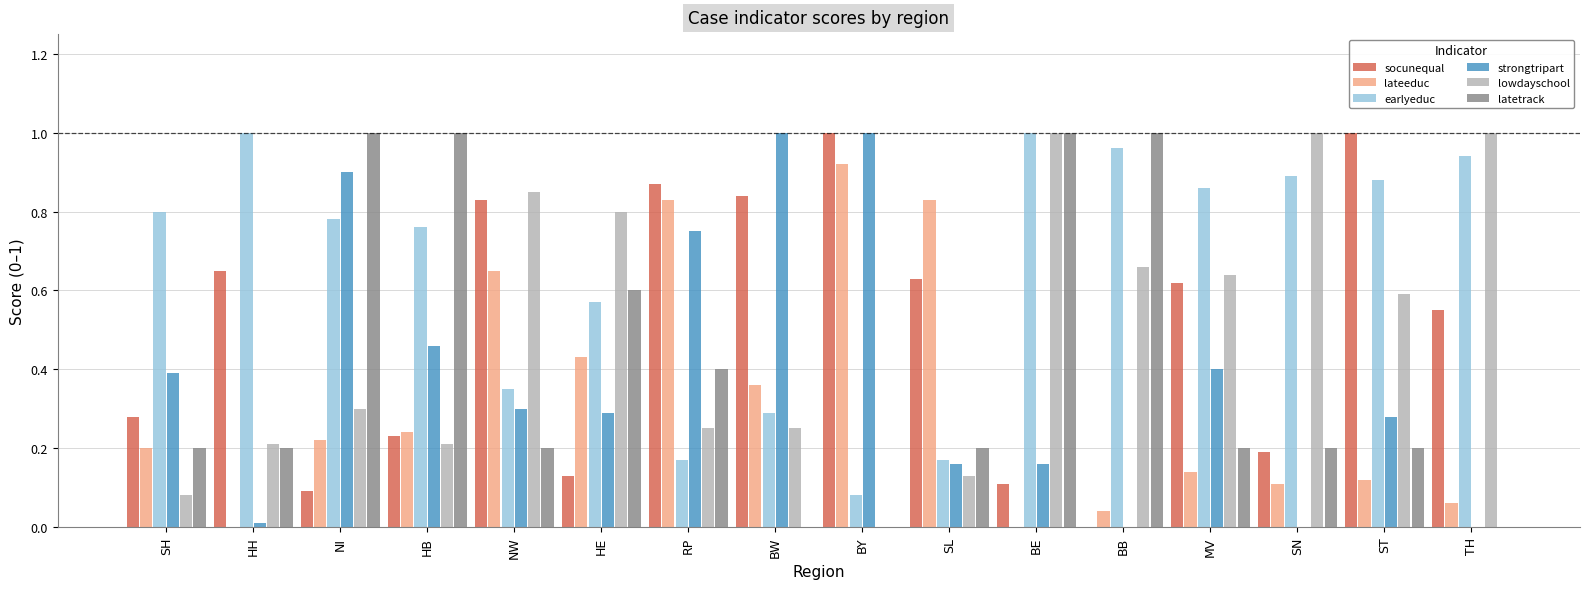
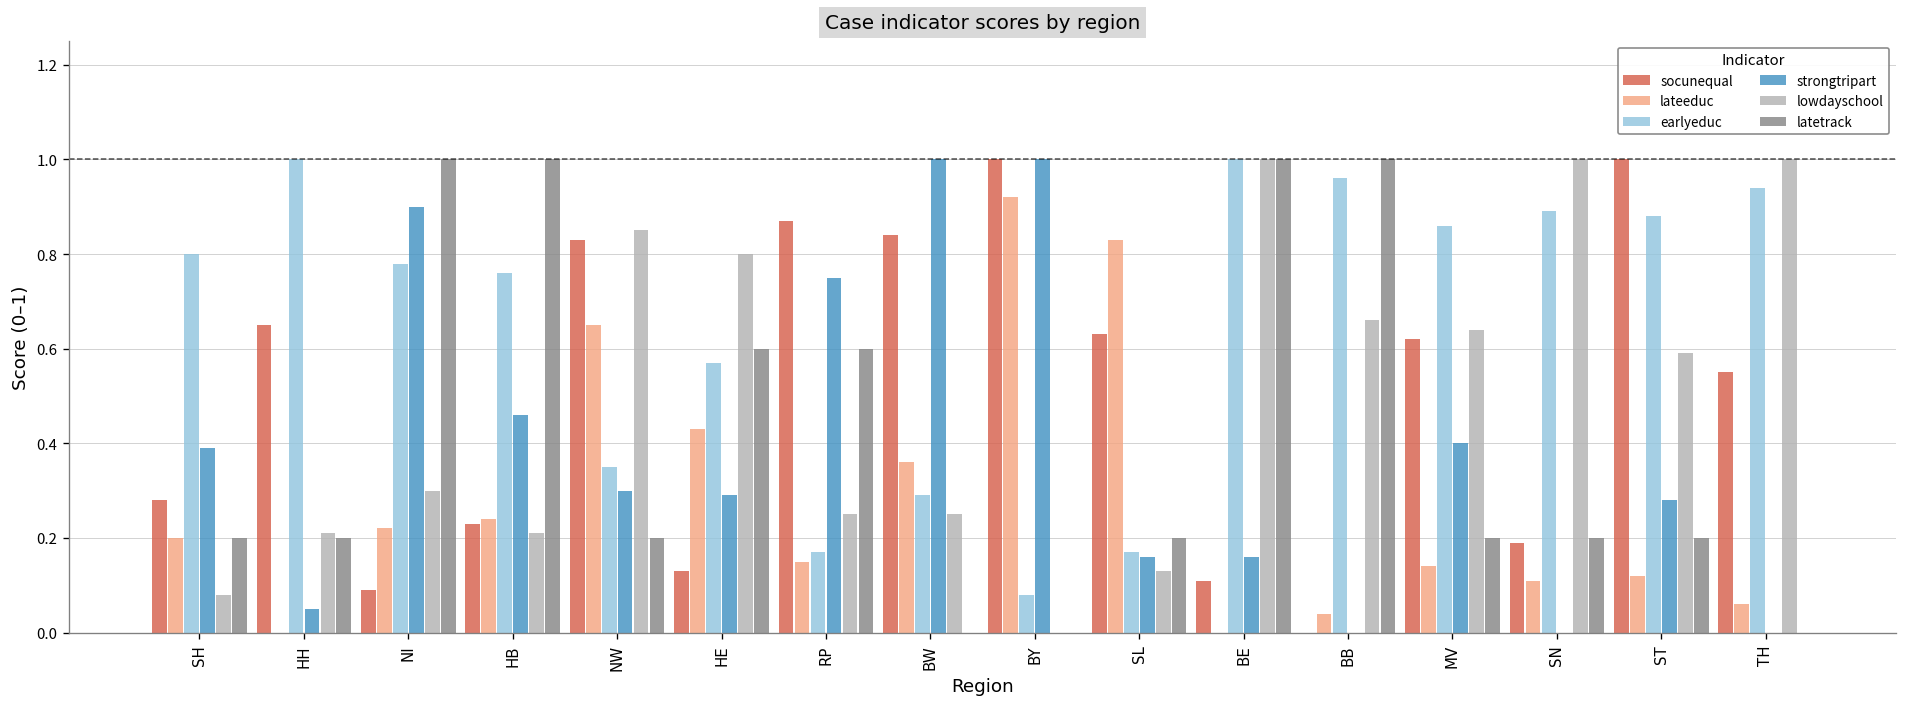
  {
    "socunequal": {
      "SH": 0.28,
      "HH": 0.65,
      "NI": 0.09,
      "HB": 0.23,
      "NW": 0.83,
      "HE": 0.13,
      "RP": 0.87,
      "BW": 0.84,
      "BY": 1.00,
      "SL": 0.63,
      "BE": 0.11,
      "BB": 0.00,
      "MV": 0.62,
      "SN": 0.19,
      "ST": 1.00,
      "TH": 0.55
    },
    "lateeduc": {
      "SH": 0.20,
      "HH": 0.00,
      "NI": 0.22,
      "HB": 0.24,
      "NW": 0.65,
      "HE": 0.43,
-     "RP": 0.83,
+     "RP": 0.15,
      "BW": 0.36,
      "BY": 0.92,
      "SL": 0.83,
      "BE": 0.00,
      "BB": 0.04,
      "MV": 0.14,
      "SN": 0.11,
      "ST": 0.12,
      "TH": 0.06
    },
    "strongtripart": {
      "SH": 0.39,
-     "HH": 0.01,
+     "HH": 0.05,
      "NI": 0.90,
      "HB": 0.46,
      "NW": 0.30,
      "HE": 0.29,
      "RP": 0.75,
      "BW": 1.00,
      "BY": 1.00,
      "SL": 0.16,
      "BE": 0.16,
      "BB": 0.00,
      "MV": 0.40,
      "SN": 0.00,
      "ST": 0.28,
      "TH": 0.00
    },
    "latetrack": {
      "SH": 0.2,
      "HH": 0.2,
      "NI": 1.0,
      "HB": 1.0,
      "NW": 0.2,
      "HE": 0.6,
-     "RP": 0.4,
+     "RP": 0.6,
      "BW": 0.0,
      "BY": 0.0,
      "SL": 0.2,
      "BE": 1.0,
      "BB": 1.0,
      "MV": 0.2,
      "SN": 0.2,
      "ST": 0.2,
      "TH": 0.0
    }
  }
